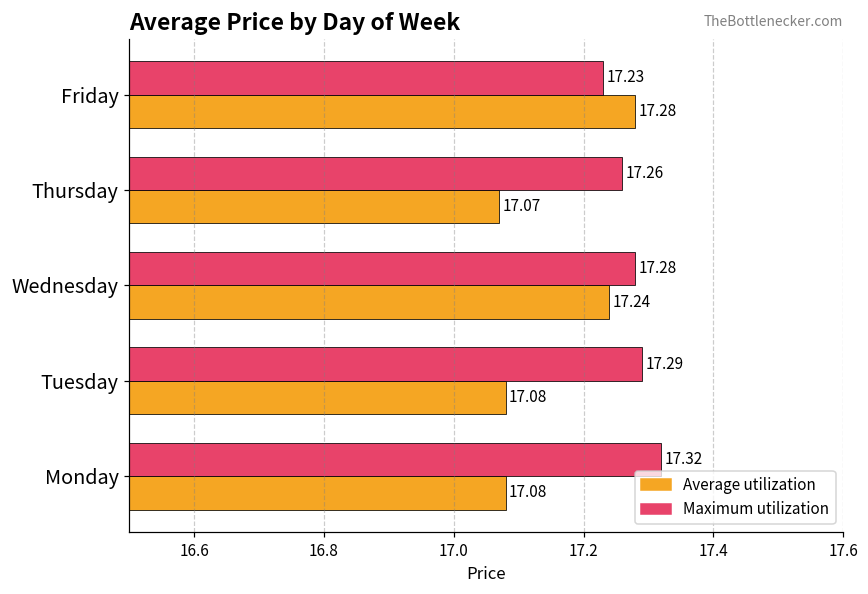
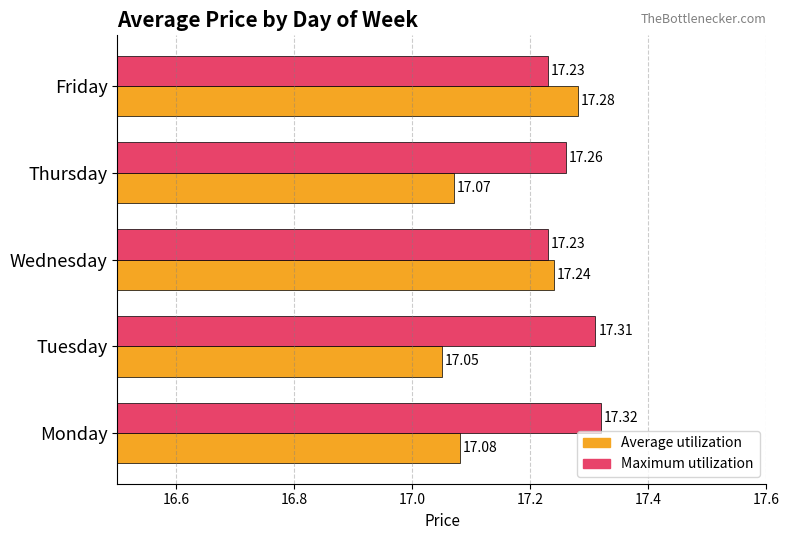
  {
    "Average utilization": {
      "Friday": 17.28,
      "Thursday": 17.07,
      "Wednesday": 17.24,
-     "Tuesday": 17.08,
+     "Tuesday": 17.05,
      "Monday": 17.08
    },
    "Maximum utilization": {
      "Friday": 17.23,
      "Thursday": 17.26,
-     "Wednesday": 17.28,
-     "Tuesday": 17.29,
+     "Wednesday": 17.23,
+     "Tuesday": 17.31,
      "Monday": 17.32
    }
  }
